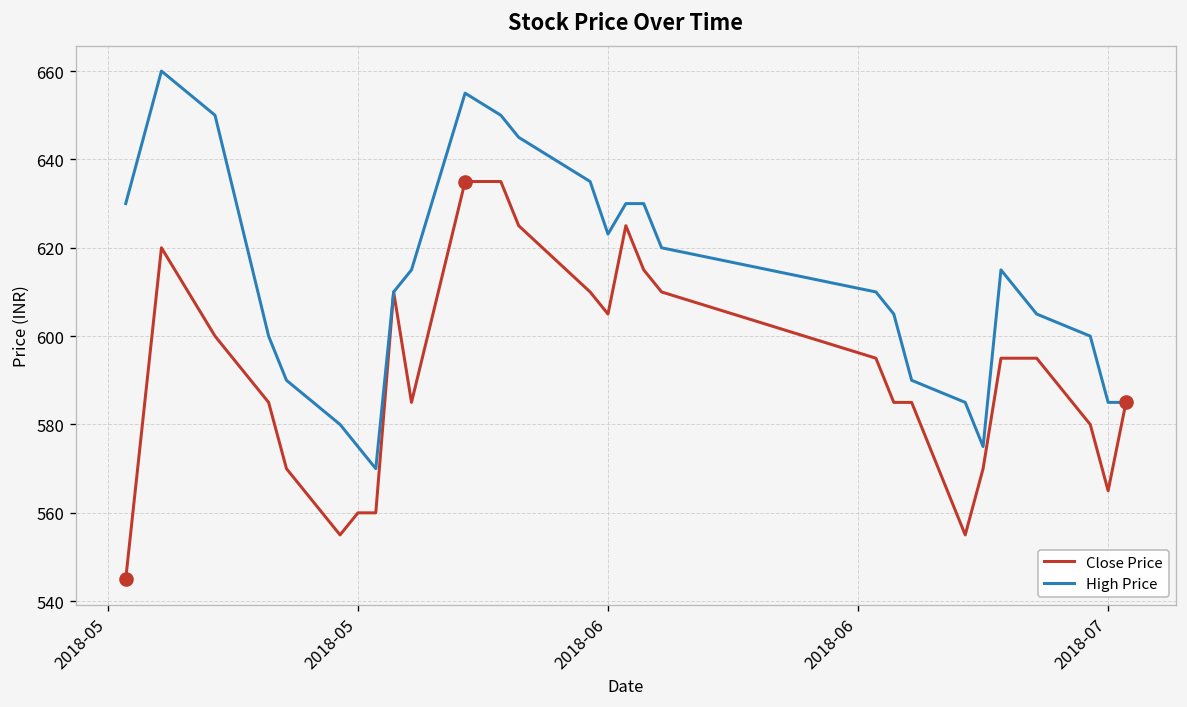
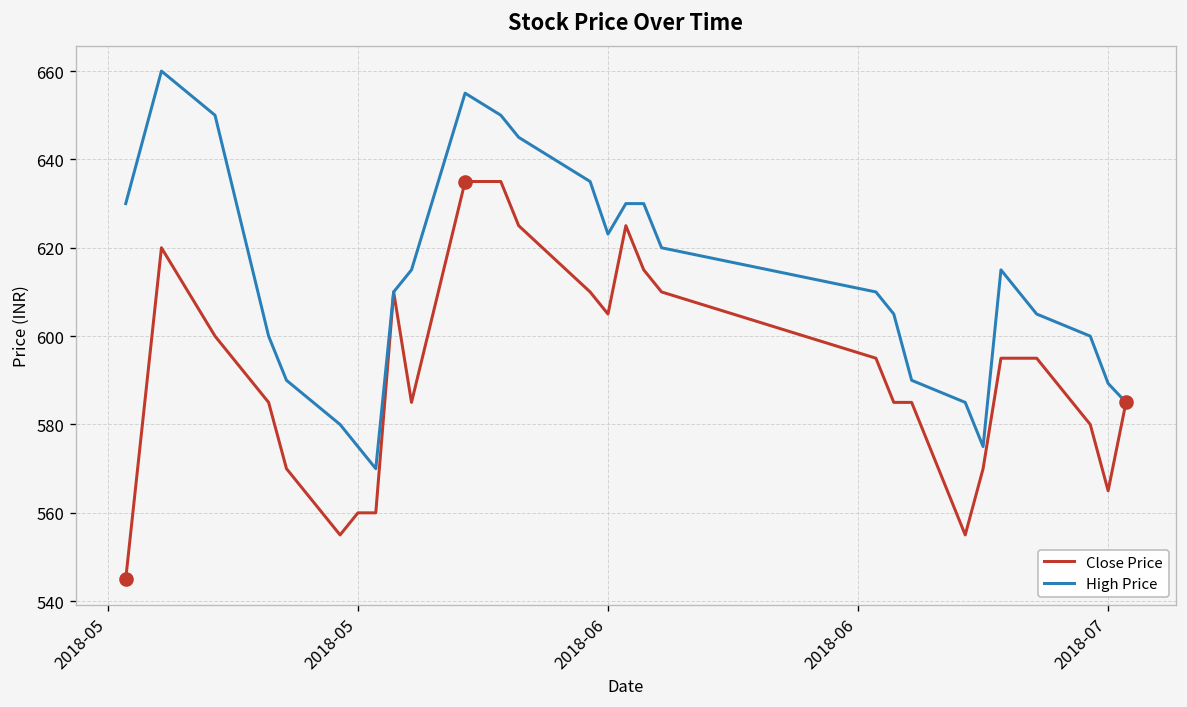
  {
    "High Price": {
      "2018-05": 575,
      "2018-06": 623,
-     "2018-07": 585
+     "2018-07": 589
    }
  }
